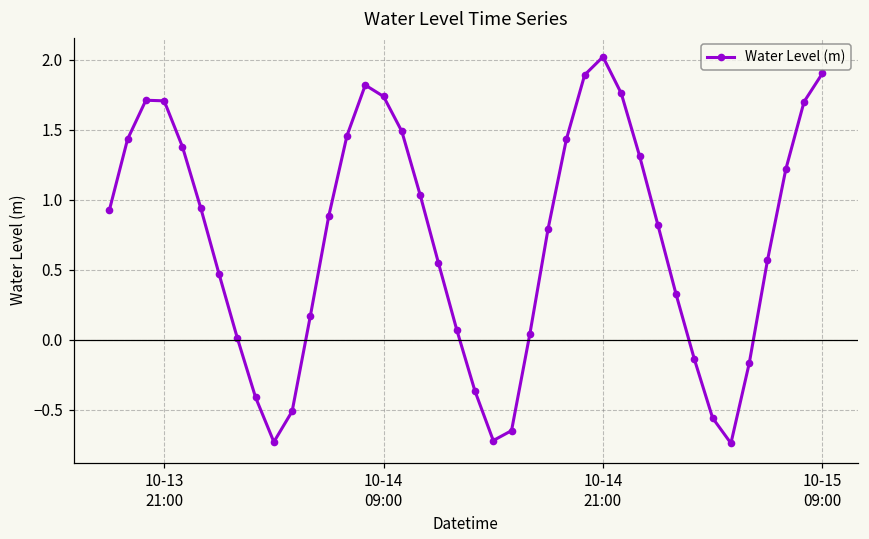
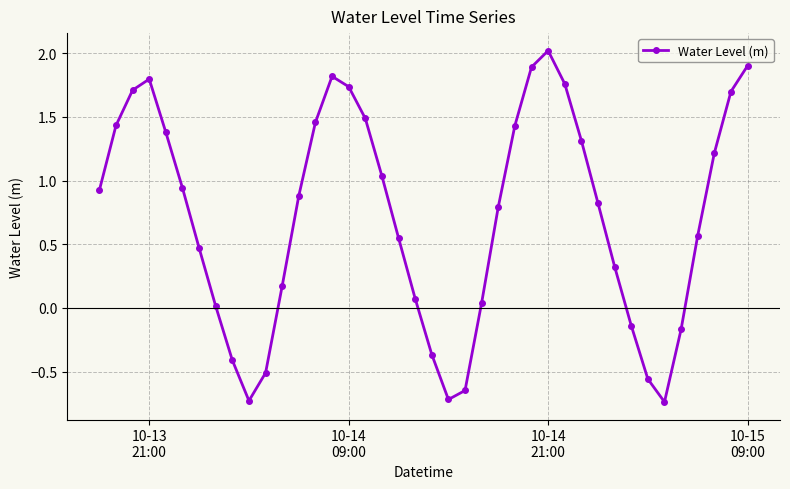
  {
-   "10-13 21:00": 1.71,
+   "10-13 21:00": 1.80,
    "10-14 09:00": 1.74,
    "10-14 21:00": 2.02,
    "10-15 09:00": 1.90
  }
